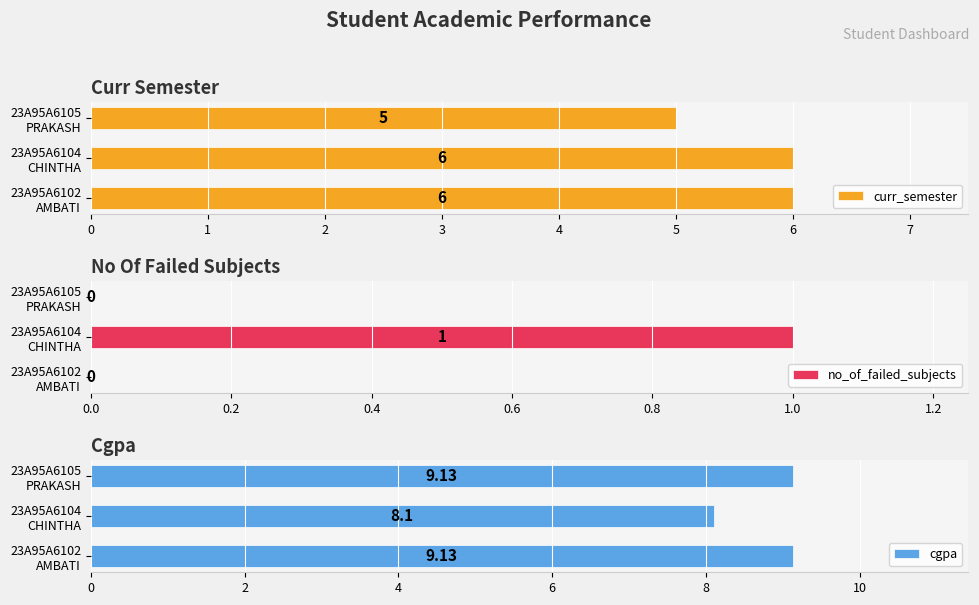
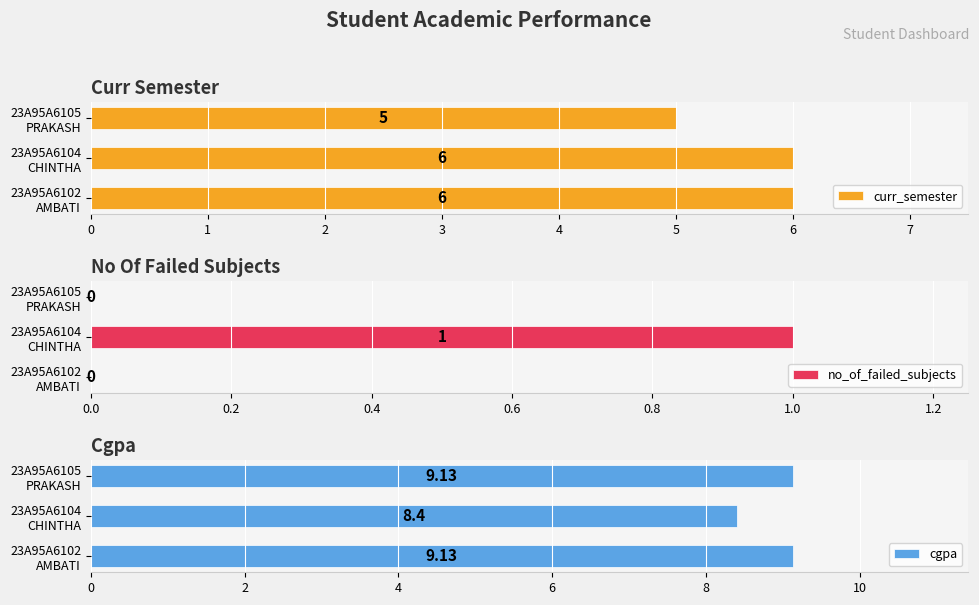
  {
    "Curr Semester": {
      "23A95A6105 PRAKASH": 5,
      "23A95A6104 CHINTHA": 6,
      "23A95A6102 AMBATI": 6
    },
    "No Of Failed Subjects": {
      "23A95A6105 PRAKASH": 0,
      "23A95A6104 CHINTHA": 1,
      "23A95A6102 AMBATI": 0
    },
    "Cgpa": {
      "23A95A6105 PRAKASH": 9.13,
-     "23A95A6104 CHINTHA": 8.1,
+     "23A95A6104 CHINTHA": 8.4,
      "23A95A6102 AMBATI": 9.13
    }
  }
